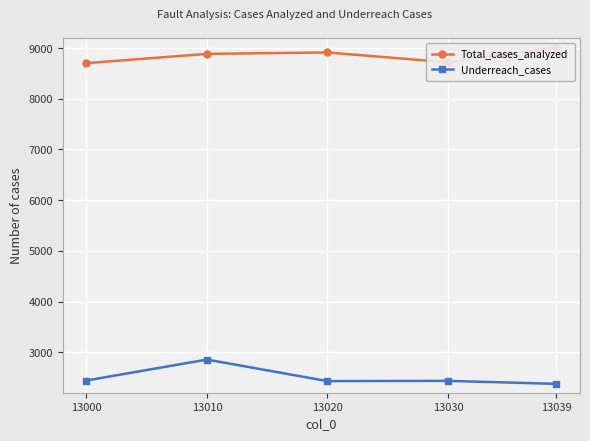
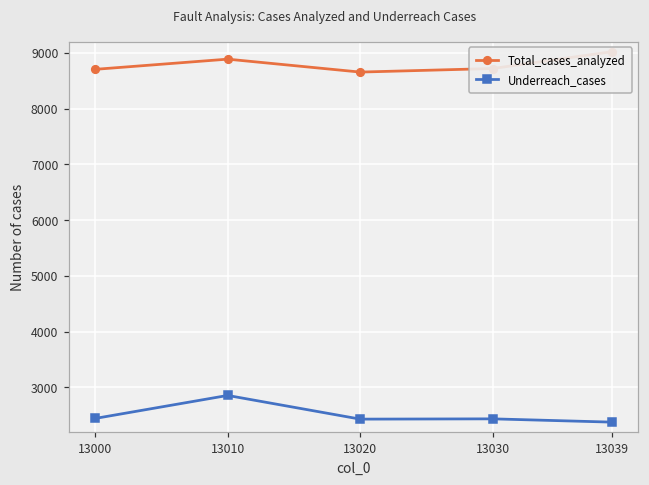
  {
    "Total_cases_analyzed": {
      "13000": 8700,
      "13010": 8900,
-     "13020": 8900
+     "13020": 8700
    },
    "Underreach_cases": {
      "13000": 2400,
      "13010": 2900,
      "13020": 2400,
      "13030": 2400,
      "13039": 2400
    }
  }
